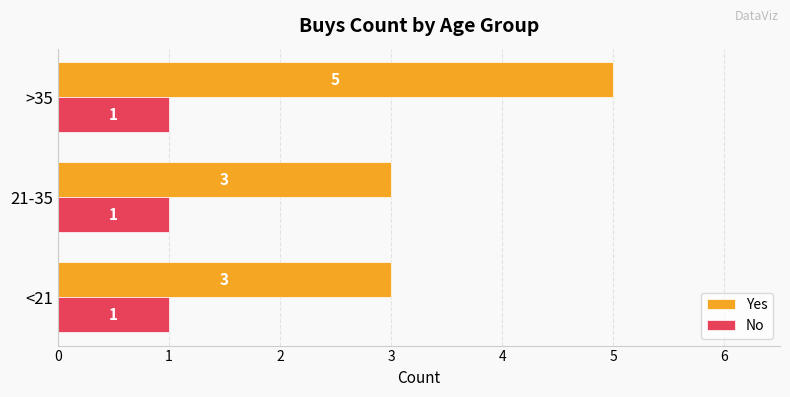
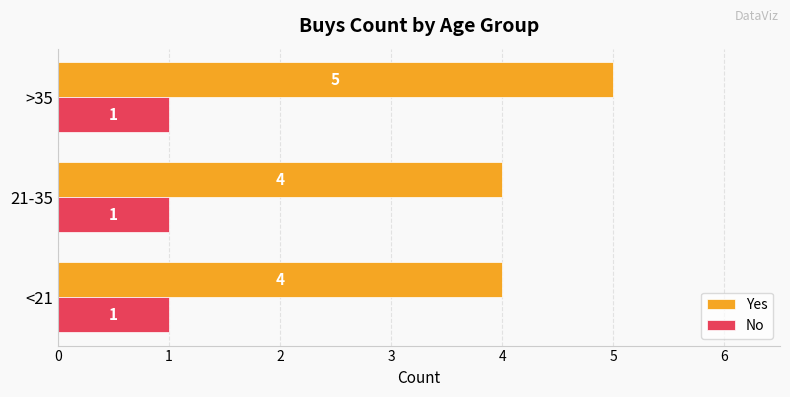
  {
    "Yes": {
      ">35": 5,
-     "21-35": 3,
-     "<21": 3
+     "21-35": 4,
+     "<21": 4
    },
    "No": {
      ">35": 1,
      "21-35": 1,
      "<21": 1
    }
  }
